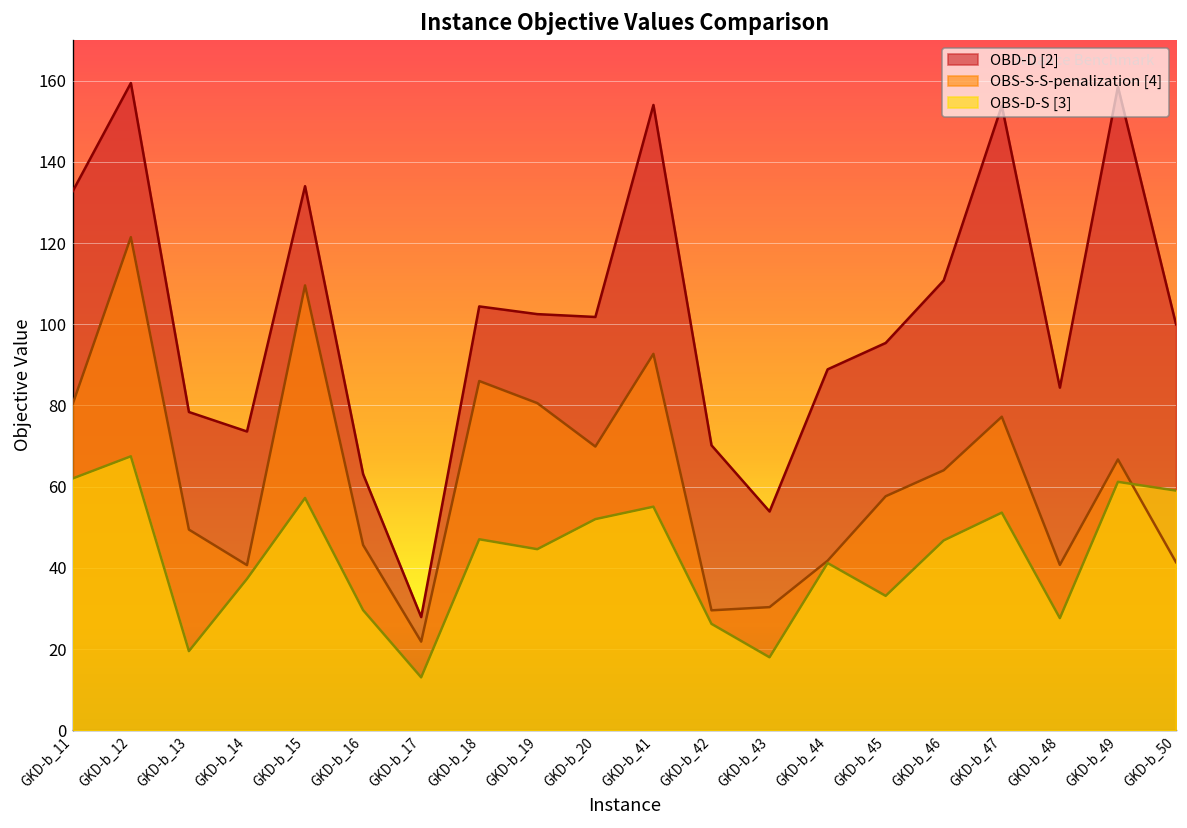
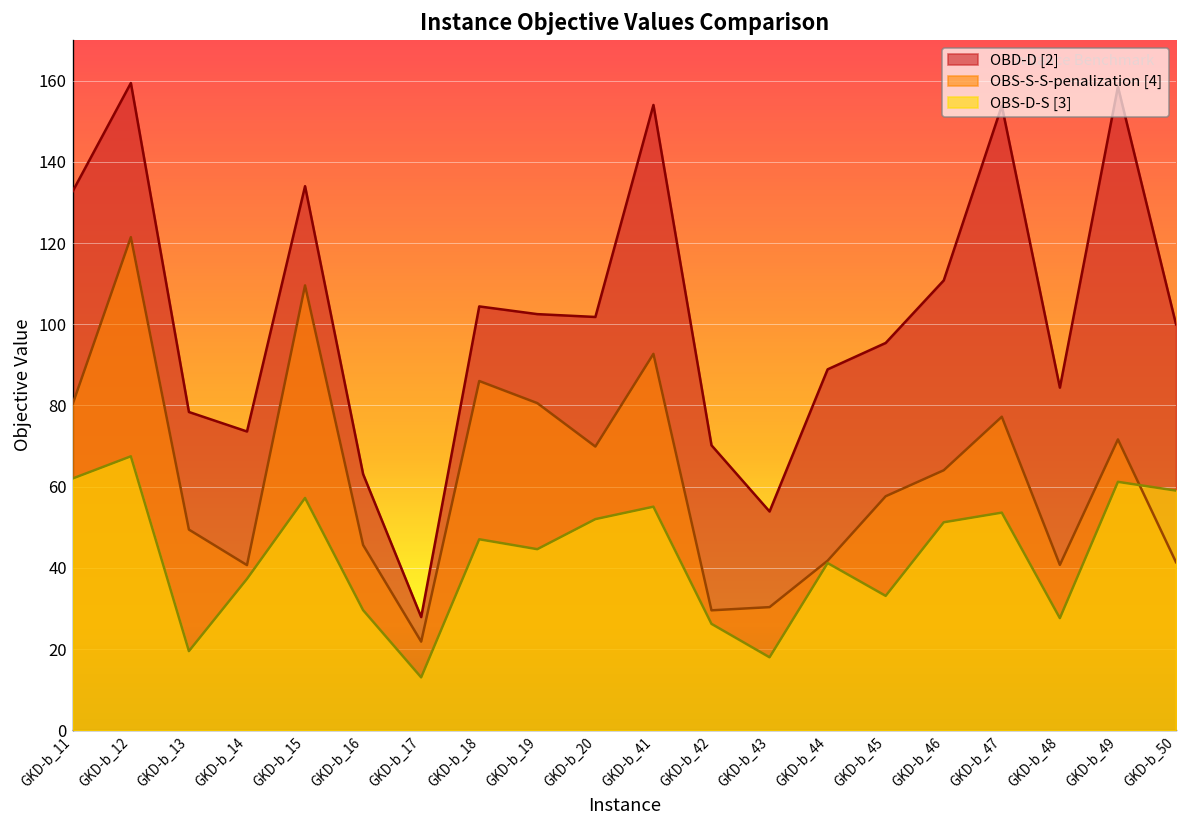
  {
    "OBD-D [2]": {
      "GKD-b_11": 133,
      "GKD-b_12": 159,
      "GKD-b_13": 78,
      "GKD-b_14": 74,
      "GKD-b_15": 134,
      "GKD-b_16": 63,
      "GKD-b_17": 28,
      "GKD-b_18": 104,
      "GKD-b_19": 103,
      "GKD-b_20": 102,
      "GKD-b_41": 154,
      "GKD-b_42": 70,
      "GKD-b_43": 54,
      "GKD-b_44": 89,
      "GKD-b_45": 95,
      "GKD-b_46": 111,
      "GKD-b_48": 84,
      "GKD-b_50": 100
    },
    "OBS-S-S-penalization [4]": {
      "GKD-b_11": 80,
      "GKD-b_12": 121,
      "GKD-b_13": 49,
      "GKD-b_14": 41,
      "GKD-b_15": 110,
      "GKD-b_16": 46,
      "GKD-b_17": 22,
      "GKD-b_18": 86,
      "GKD-b_19": 81,
      "GKD-b_20": 70,
      "GKD-b_41": 93,
      "GKD-b_42": 30,
      "GKD-b_43": 30,
      "GKD-b_45": 58,
      "GKD-b_46": 64,
      "GKD-b_47": 77,
      "GKD-b_48": 41,
-     "GKD-b_49": 67,
+     "GKD-b_49": 72,
      "GKD-b_50": 41
    },
    "OBS-D-S [3]": {
      "GKD-b_11": 62,
      "GKD-b_12": 67,
      "GKD-b_13": 20,
      "GKD-b_14": 37,
      "GKD-b_15": 57,
      "GKD-b_16": 30,
      "GKD-b_17": 13,
      "GKD-b_18": 47,
      "GKD-b_19": 45,
      "GKD-b_20": 52,
      "GKD-b_41": 55,
      "GKD-b_42": 26,
      "GKD-b_43": 18,
      "GKD-b_45": 33,
-     "GKD-b_46": 47,
+     "GKD-b_46": 51,
      "GKD-b_47": 54,
      "GKD-b_48": 28,
      "GKD-b_49": 61,
      "GKD-b_50": 59
    }
  }
